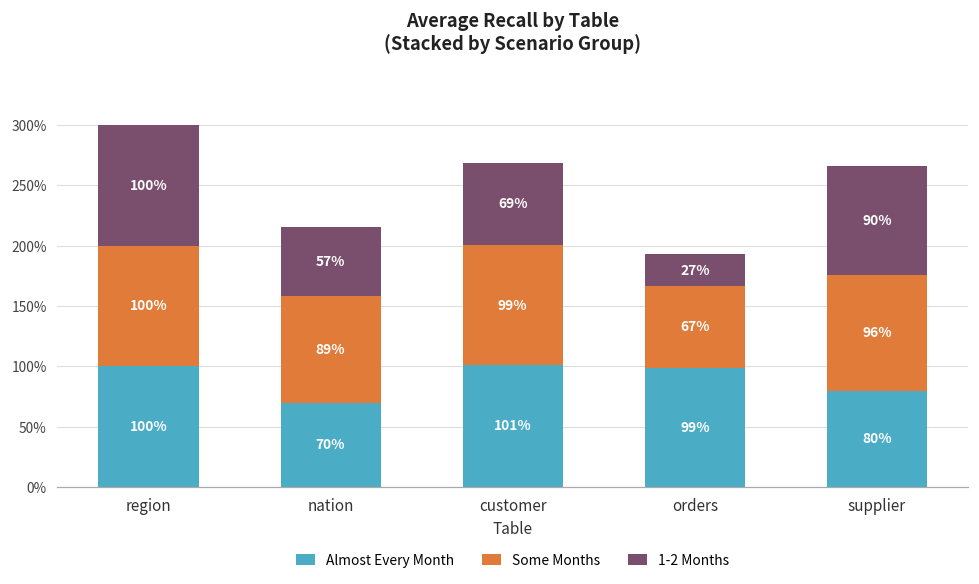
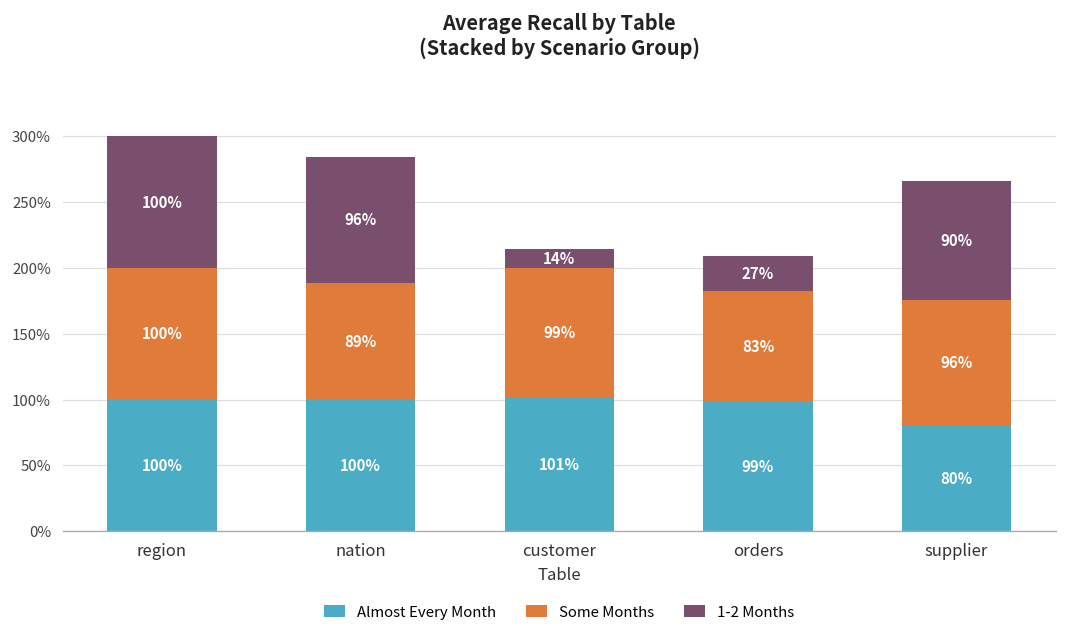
  {
    "Almost Every Month": {
      "region": "100%",
-     "nation": "70%",
+     "nation": "100%",
      "customer": "101%",
      "orders": "99%",
      "supplier": "80%"
    },
    "Some Months": {
      "region": "100%",
      "nation": "89%",
      "customer": "99%",
-     "orders": "67%",
+     "orders": "83%",
      "supplier": "96%"
    },
    "1-2 Months": {
      "region": "100%",
-     "nation": "57%",
-     "customer": "69%",
+     "nation": "96%",
+     "customer": "14%",
      "orders": "27%",
      "supplier": "90%"
    }
  }
